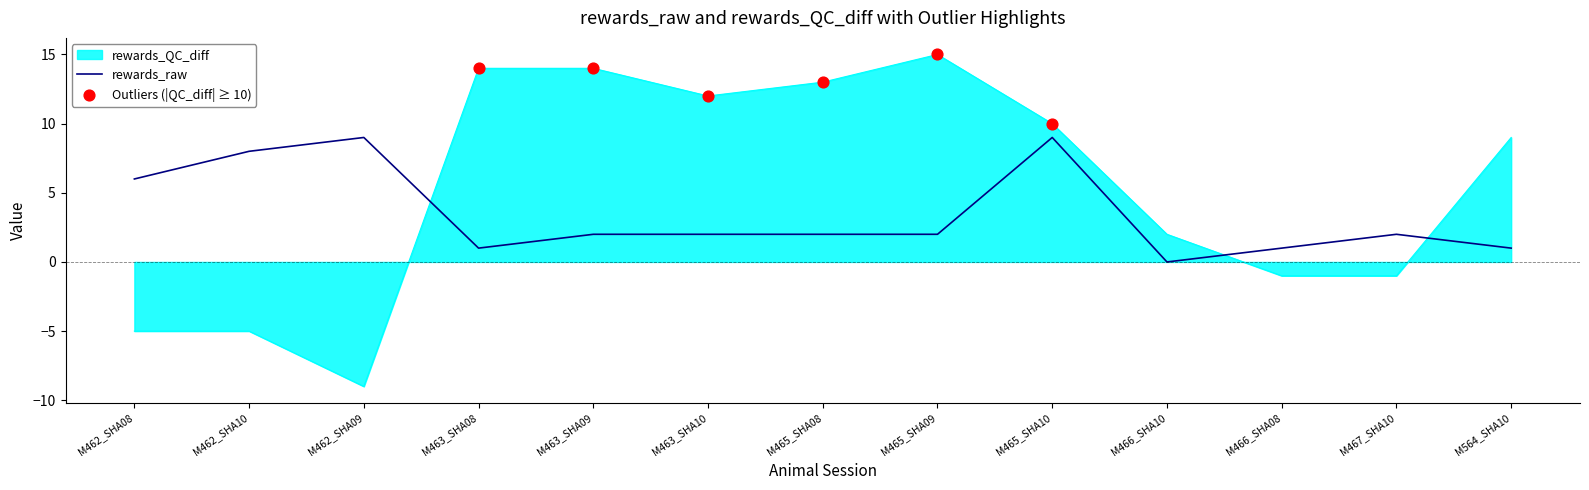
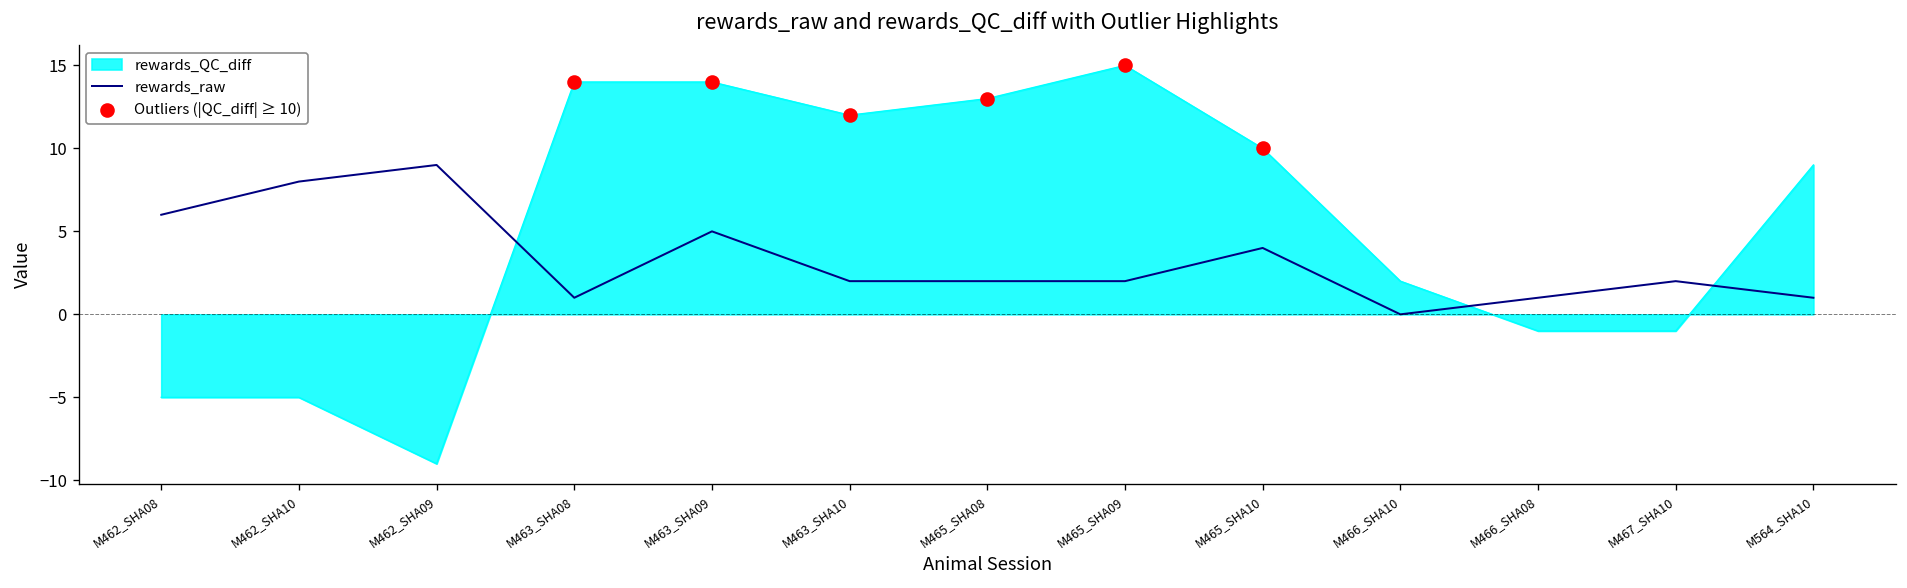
  {
    "rewards_raw": {
      "M462_SHA08": 6,
      "M462_SHA10": 8,
      "M462_SHA09": 9,
      "M463_SHA08": 1,
-     "M463_SHA09": 2,
+     "M463_SHA09": 5,
      "M463_SHA10": 2,
      "M465_SHA08": 2,
      "M465_SHA09": 2,
-     "M465_SHA10": 9,
+     "M465_SHA10": 4,
      "M466_SHA10": 0,
      "M466_SHA08": 1,
      "M467_SHA10": 2,
      "M564_SHA10": 1
    }
  }
